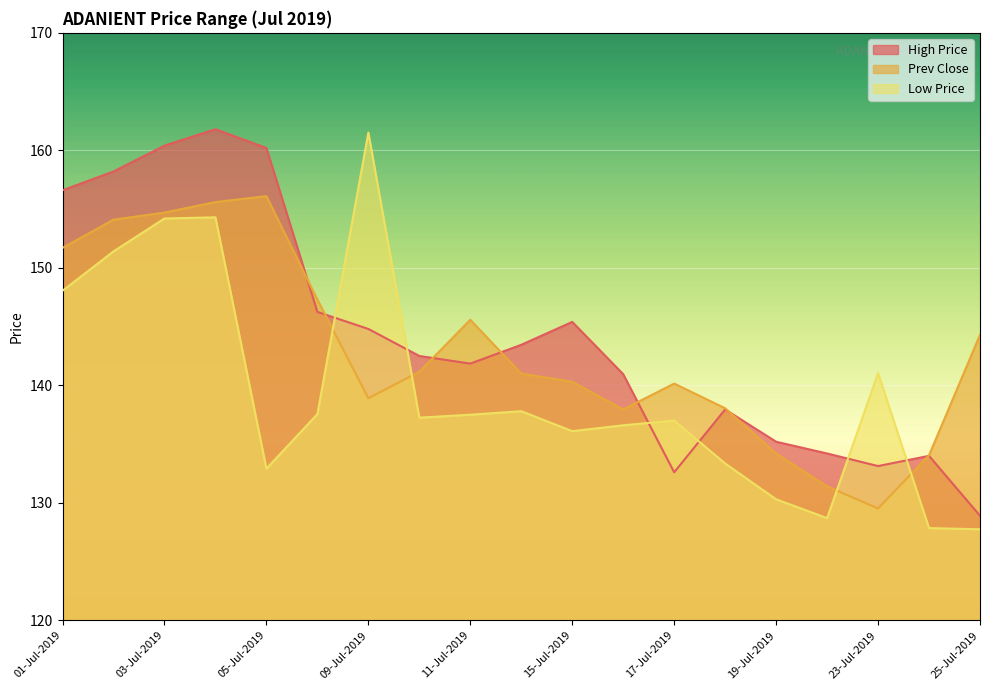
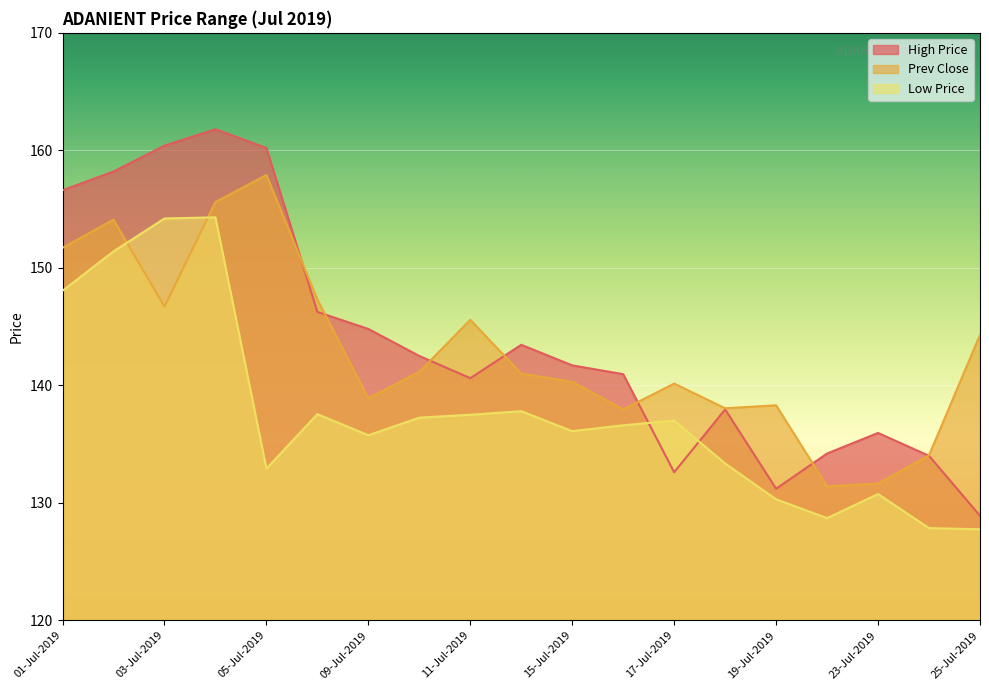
  {
    "High Price": {
      "01-Jul-2019": 156.6,
      "03-Jul-2019": 160.4,
      "05-Jul-2019": 160.2,
      "09-Jul-2019": 144.8,
-     "11-Jul-2019": 141.9,
-     "15-Jul-2019": 145.4,
+     "11-Jul-2019": 140.6,
+     "15-Jul-2019": 141.7,
      "17-Jul-2019": 132.6,
-     "19-Jul-2019": 135.2,
-     "23-Jul-2019": 133.1,
+     "19-Jul-2019": 131.2,
+     "23-Jul-2019": 136.0,
      "25-Jul-2019": 128.9
    },
    "Prev Close": {
      "01-Jul-2019": 151.7,
-     "03-Jul-2019": 154.7,
-     "05-Jul-2019": 156.1,
+     "03-Jul-2019": 146.7,
+     "05-Jul-2019": 157.9,
      "09-Jul-2019": 138.9,
      "11-Jul-2019": 145.6,
      "15-Jul-2019": 140.3,
      "17-Jul-2019": 140.2,
-     "19-Jul-2019": 134.2,
-     "23-Jul-2019": 129.5,
+     "19-Jul-2019": 138.3,
+     "23-Jul-2019": 131.7,
      "25-Jul-2019": 144.3
    },
    "Low Price": {
      "01-Jul-2019": 148.1,
      "03-Jul-2019": 154.2,
      "05-Jul-2019": 132.9,
-     "09-Jul-2019": 161.5,
+     "09-Jul-2019": 135.8,
      "11-Jul-2019": 137.5,
      "15-Jul-2019": 136.1,
      "17-Jul-2019": 137.0,
      "19-Jul-2019": 130.3,
-     "23-Jul-2019": 141.0,
+     "23-Jul-2019": 130.8,
      "25-Jul-2019": 127.8
    }
  }
